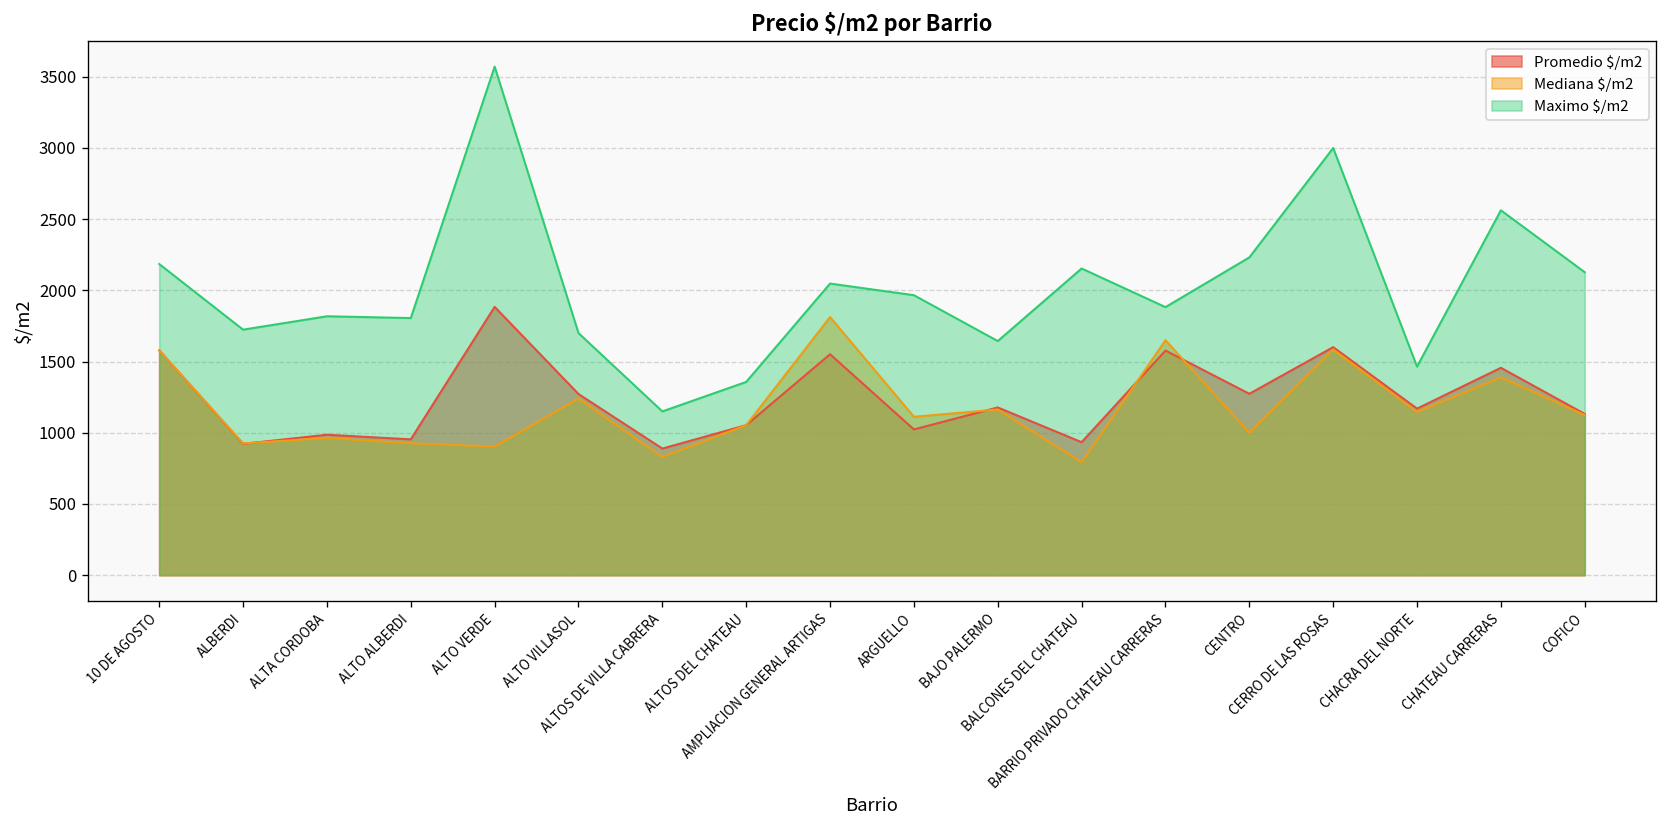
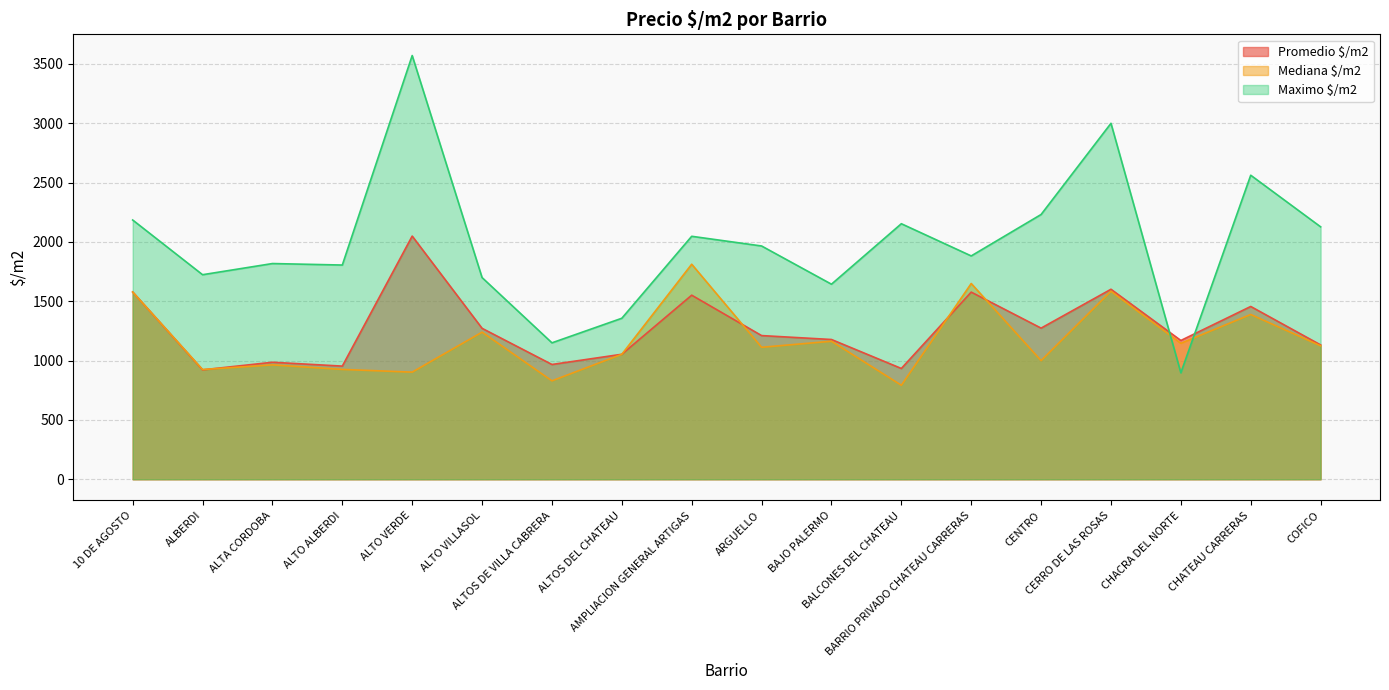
  {
    "Promedio $/m2": {
      "ALTA CORDOBA": 990,
      "ALTO ALBERDI": 950,
-     "ALTO VERDE": 1880,
+     "ALTO VERDE": 2050,
      "ALTO VILLASOL": 1270,
-     "ALTOS DE VILLA CABRERA": 890,
+     "ALTOS DE VILLA CABRERA": 970,
      "AMPLIACION GENERAL ARTIGAS": 1550,
-     "ARGUELLO": 1020,
+     "ARGUELLO": 1210,
      "BALCONES DEL CHATEAU": 930,
      "BARRIO PRIVADO CHATEAU CARRERAS": 1580,
      "CENTRO": 1270,
      "CHACRA DEL NORTE": 1170,
      "CHATEAU CARRERAS": 1460
    },
    "Mediana $/m2": {
      "ALTA CORDOBA": 960,
      "ALTO ALBERDI": 930,
      "ALTO VERDE": 900,
      "ALTO VILLASOL": 1240,
      "ALTOS DE VILLA CABRERA": 830,
      "AMPLIACION GENERAL ARTIGAS": 1810,
      "ARGUELLO": 1110,
      "BALCONES DEL CHATEAU": 790,
      "BARRIO PRIVADO CHATEAU CARRERAS": 1650,
      "CENTRO": 1000,
      "CHACRA DEL NORTE": 1150,
      "CHATEAU CARRERAS": 1390
    },
    "Maximo $/m2": {
      "10 DE AGOSTO": 2190,
      "ALBERDI": 1720,
      "ALTA CORDOBA": 1820,
      "ALTO ALBERDI": 1810,
      "ALTO VERDE": 3570,
      "ALTO VILLASOL": 1700,
      "ALTOS DE VILLA CABRERA": 1150,
      "ALTOS DEL CHATEAU": 1360,
      "AMPLIACION GENERAL ARTIGAS": 2050,
      "ARGUELLO": 1970,
      "BAJO PALERMO": 1640,
      "BALCONES DEL CHATEAU": 2150,
      "BARRIO PRIVADO CHATEAU CARRERAS": 1880,
      "CENTRO": 2230,
      "CERRO DE LAS ROSAS": 3000,
-     "CHACRA DEL NORTE": 1460,
+     "CHACRA DEL NORTE": 900,
      "CHATEAU CARRERAS": 2560,
      "COFICO": 2130
    }
  }
